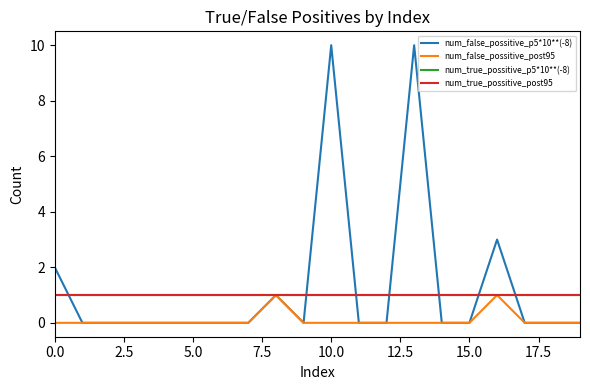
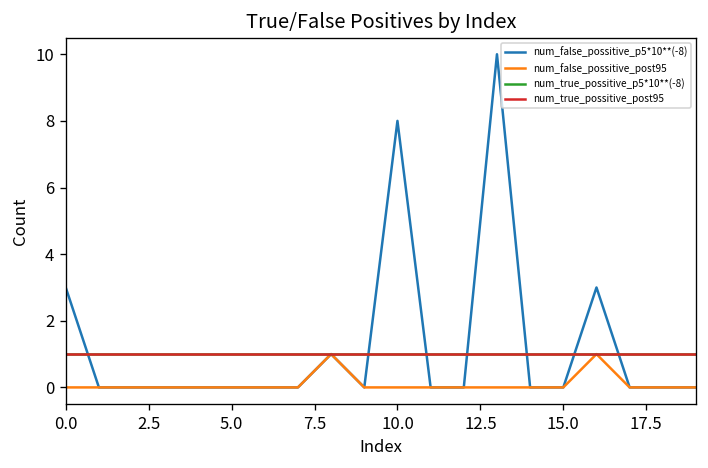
  {
    "num_false_possitive_p5*10**(-8)": {
-     "0.0": 2,
-     "10.0": 10
+     "0.0": 3,
+     "10.0": 8
    },
    "num_false_possitive_post95": {
      "0.0": 0,
      "10.0": 0
    },
    "num_true_possitive_post95": {
      "0.0": 1,
      "5.0": 1,
      "10.0": 1,
      "15.0": 1
    }
  }
